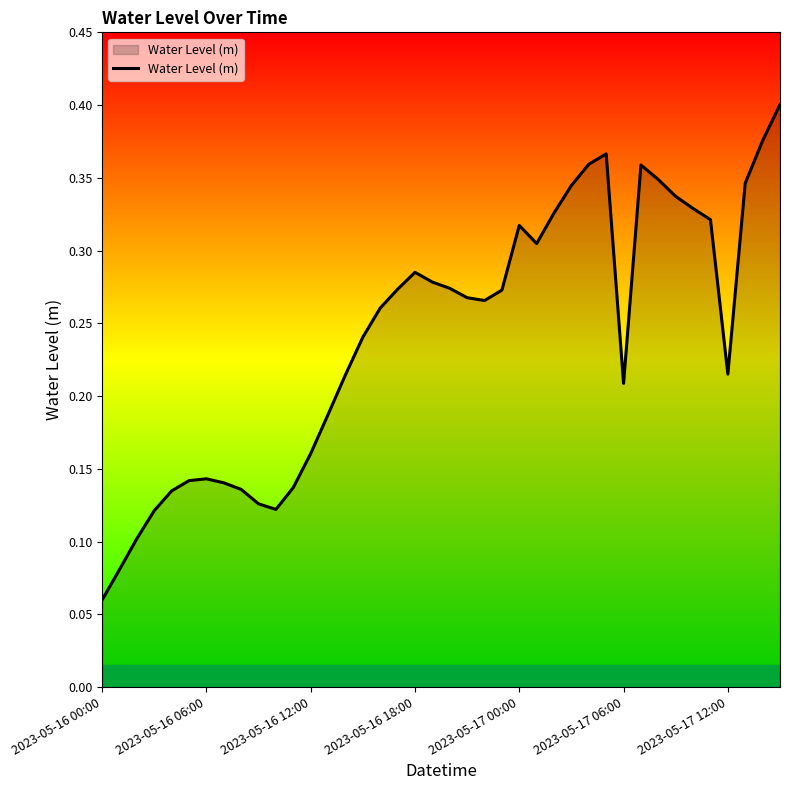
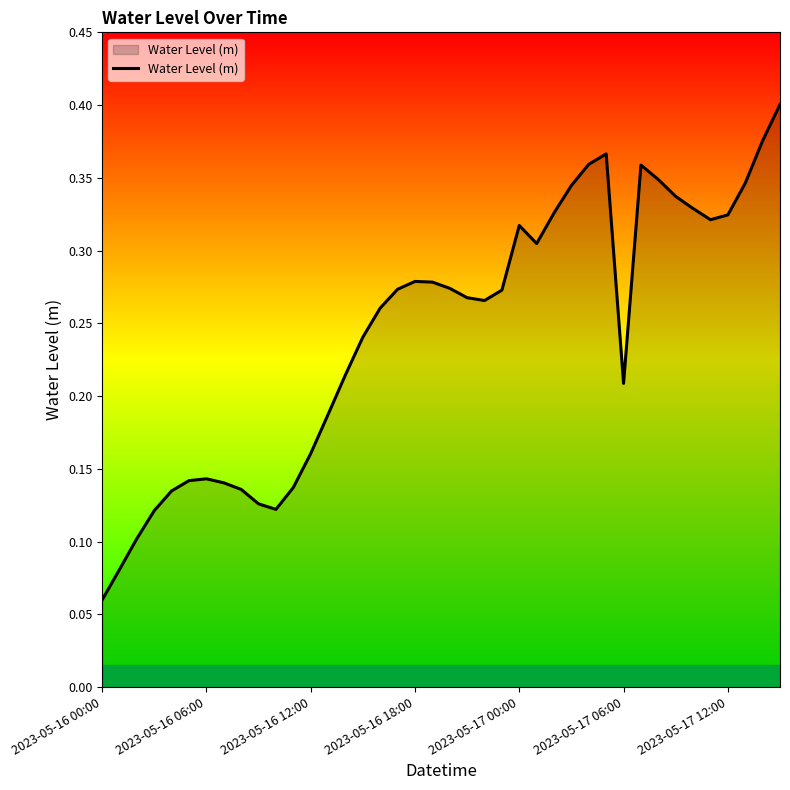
  {
    "2023-05-16 00:00": 0.060,
    "2023-05-16 06:00": 0.143,
    "2023-05-16 12:00": 0.160,
-   "2023-05-16 18:00": 0.285,
+   "2023-05-16 18:00": 0.279,
    "2023-05-17 00:00": 0.317,
    "2023-05-17 06:00": 0.209,
-   "2023-05-17 12:00": 0.215
+   "2023-05-17 12:00": 0.325
  }
